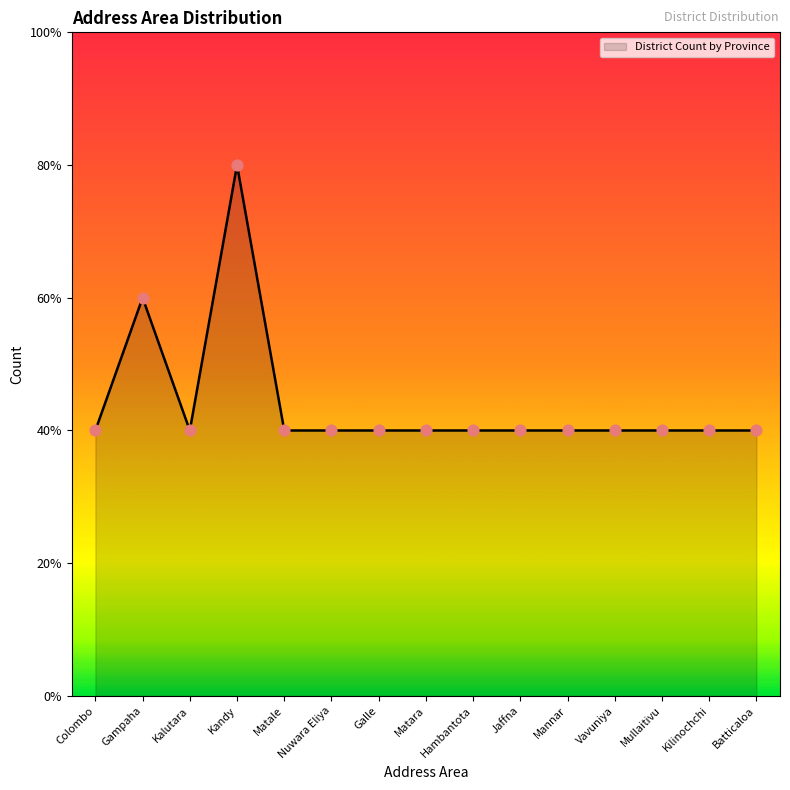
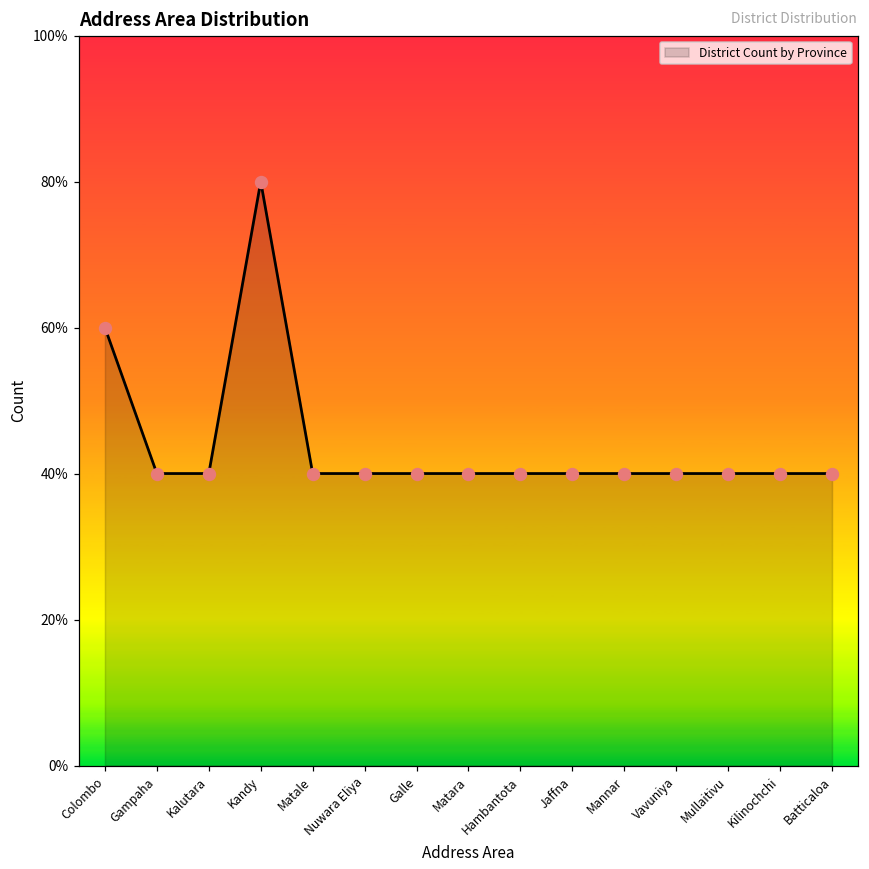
  {
-   "Colombo": "40%",
-   "Gampaha": "60%",
+   "Colombo": "60%",
+   "Gampaha": "40%",
    "Kalutara": "40%",
    "Kandy": "80%",
    "Matale": "40%",
    "Nuwara Eliya": "40%",
    "Galle": "40%",
    "Matara": "40%",
    "Hambantota": "40%",
    "Jaffna": "40%",
    "Mannar": "40%",
    "Vavuniya": "40%",
    "Mullaitivu": "40%",
    "Kilinochchi": "40%",
    "Batticaloa": "40%"
  }
